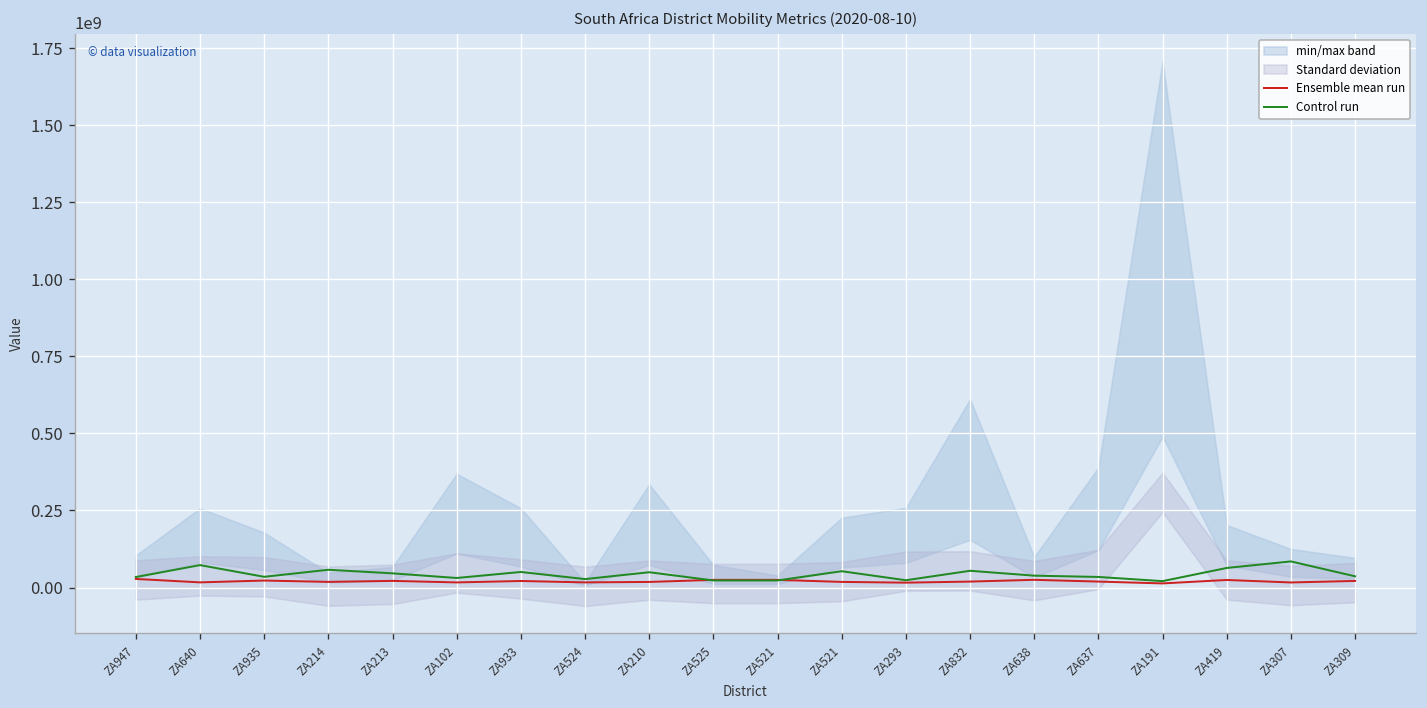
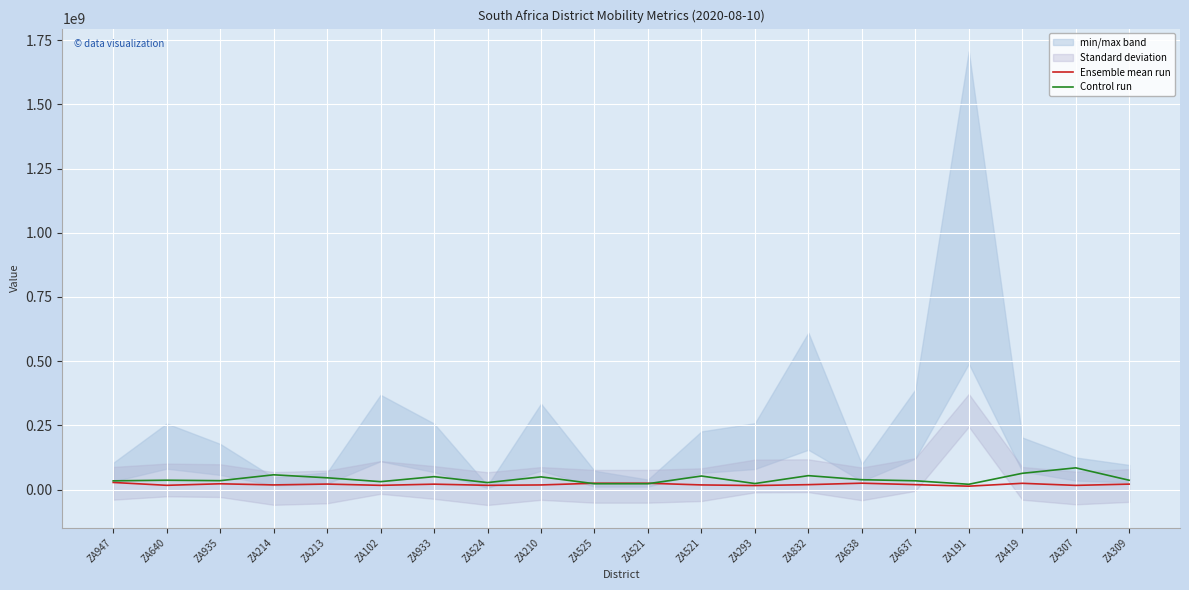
  {
    "Ensemble mean run": {
      "ZA640": 20000000,
      "ZA935": 20000000,
      "ZA214": 20000000,
      "ZA213": 20000000,
      "ZA102": 20000000,
      "ZA933": 20000000,
      "ZA210": 20000000,
      "ZA832": 20000000,
      "ZA638": 20000000,
      "ZA637": 20000000,
      "ZA419": 20000000,
      "ZA307": 20000000,
      "ZA309": 20000000
    },
    "Control run": {
-     "ZA640": 70000000,
+     "ZA640": 40000000,
      "ZA935": 30000000,
      "ZA214": 60000000,
      "ZA213": 50000000,
      "ZA102": 30000000,
      "ZA933": 50000000,
      "ZA524": 30000000,
      "ZA210": 50000000,
      "ZA832": 50000000,
      "ZA638": 40000000,
      "ZA637": 30000000,
      "ZA419": 60000000,
      "ZA307": 80000000,
      "ZA309": 40000000
    }
  }
